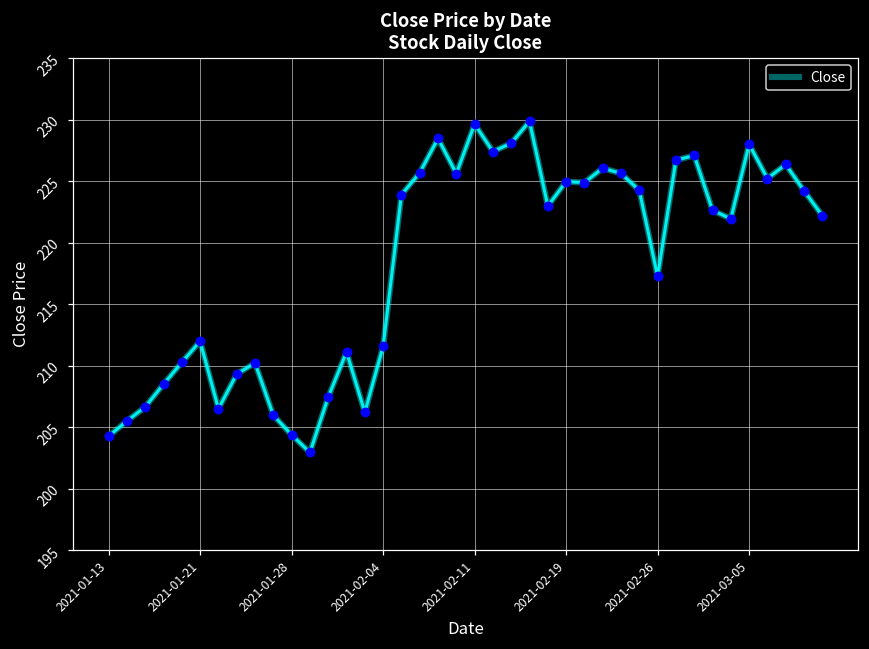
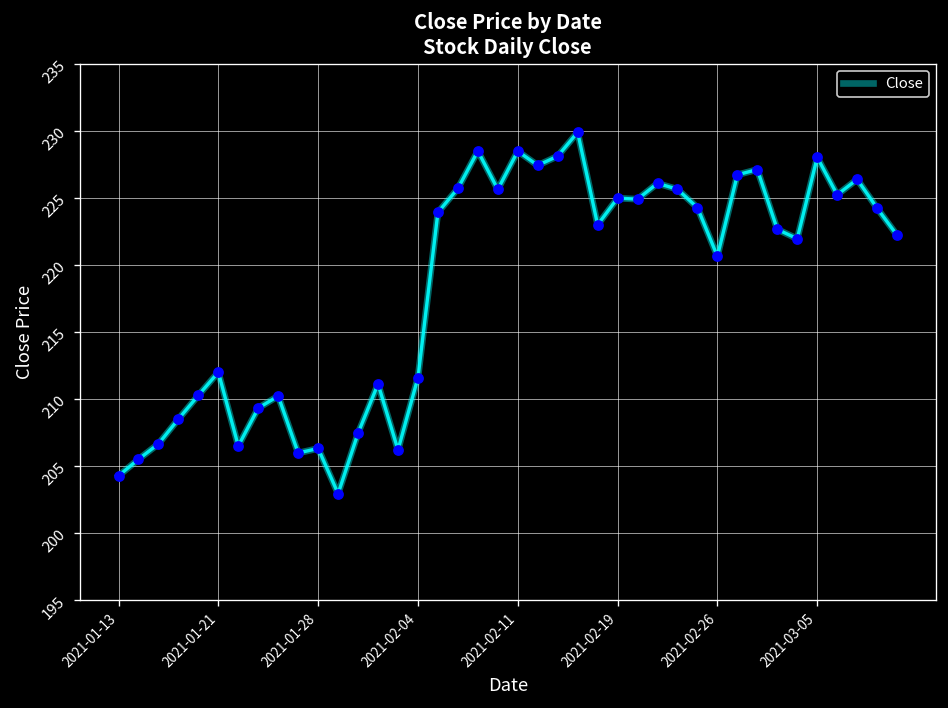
  {
    "2021-01-13": 204.3,
    "2021-01-21": 212.0,
-   "2021-01-28": 204.4,
+   "2021-01-28": 206.3,
    "2021-02-04": 211.6,
-   "2021-02-11": 229.7,
+   "2021-02-11": 228.5,
    "2021-02-19": 225.0,
-   "2021-02-26": 217.3,
+   "2021-02-26": 220.6,
    "2021-03-05": 228.0
  }
